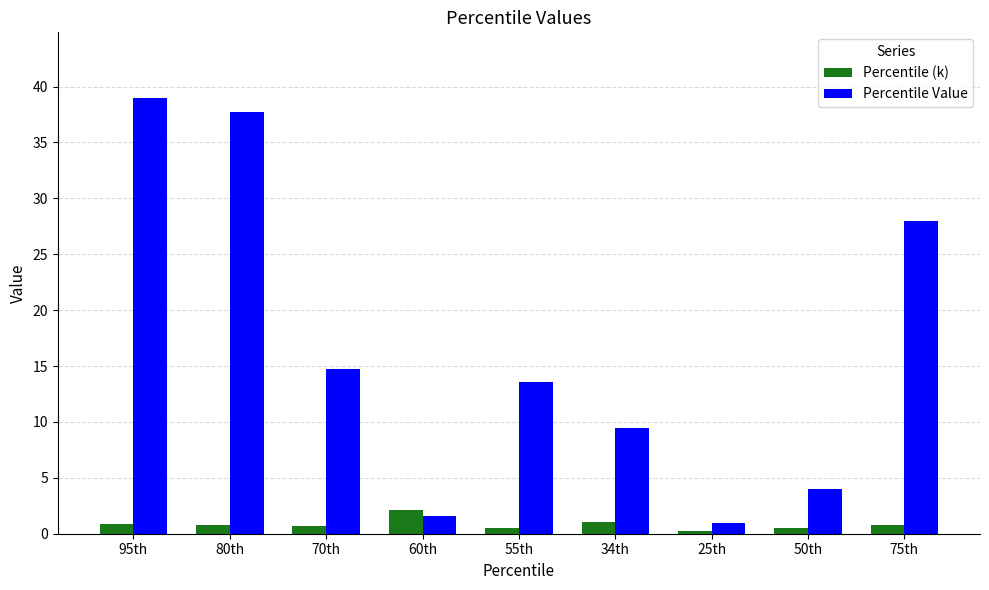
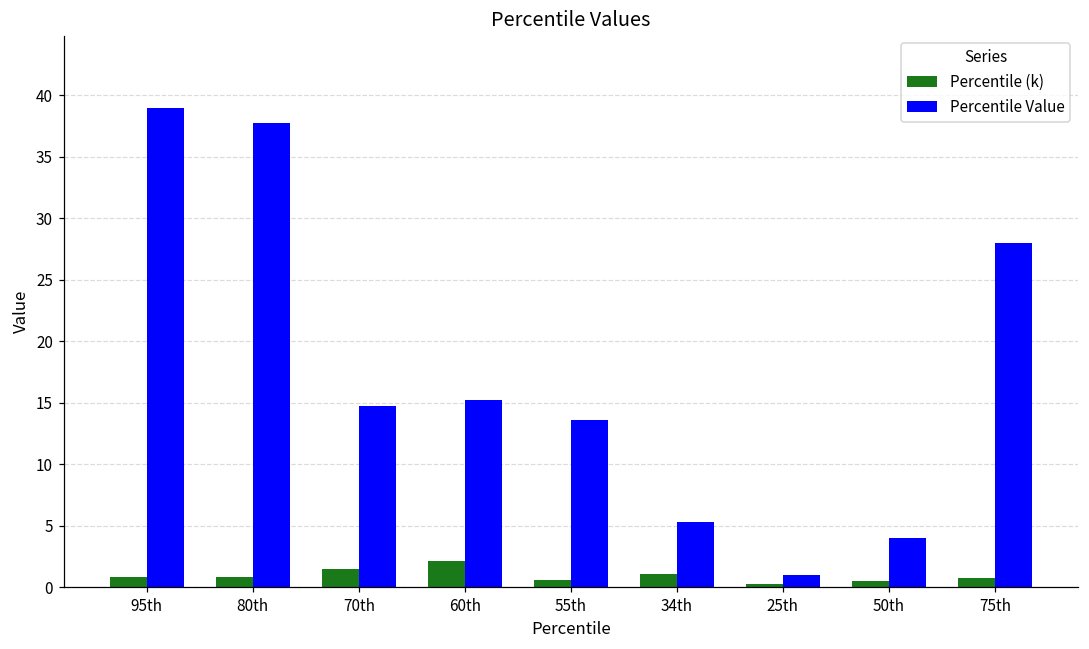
  {
    "Percentile (k)": {
      "95th": 0.9,
      "80th": 0.8,
-     "70th": 0.7,
+     "70th": 1.5,
      "60th": 2.1,
      "55th": 0.6,
      "34th": 1.1,
      "25th": 0.3,
      "50th": 0.5,
      "75th": 0.8
    },
    "Percentile Value": {
      "95th": 39.0,
      "80th": 37.7,
      "70th": 14.7,
-     "60th": 1.6,
+     "60th": 15.2,
      "55th": 13.6,
-     "34th": 9.5,
+     "34th": 5.3,
      "25th": 1.0,
      "50th": 4.0,
      "75th": 28.0
    }
  }
